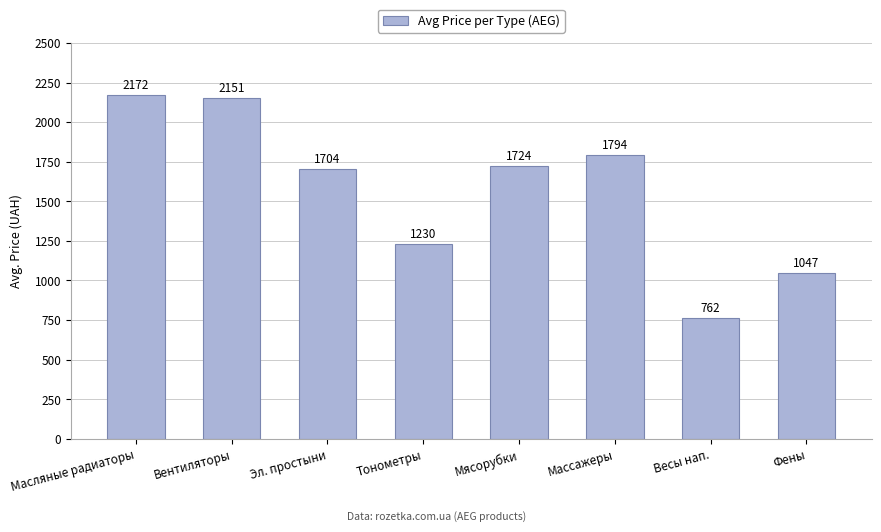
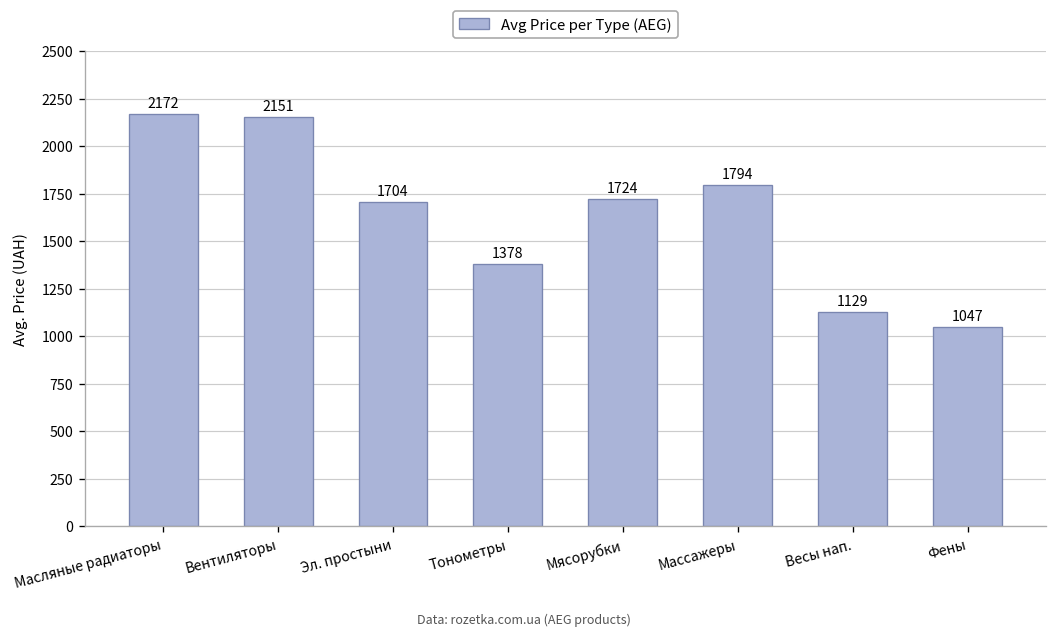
  {
    "Масляные радиаторы": 2172,
    "Вентиляторы": 2151,
    "Эл. простыни": 1704,
-   "Тонометры": 1230,
+   "Тонометры": 1378,
    "Мясорубки": 1724,
    "Массажеры": 1794,
-   "Весы нап.": 762,
+   "Весы нап.": 1129,
    "Фены": 1047
  }
